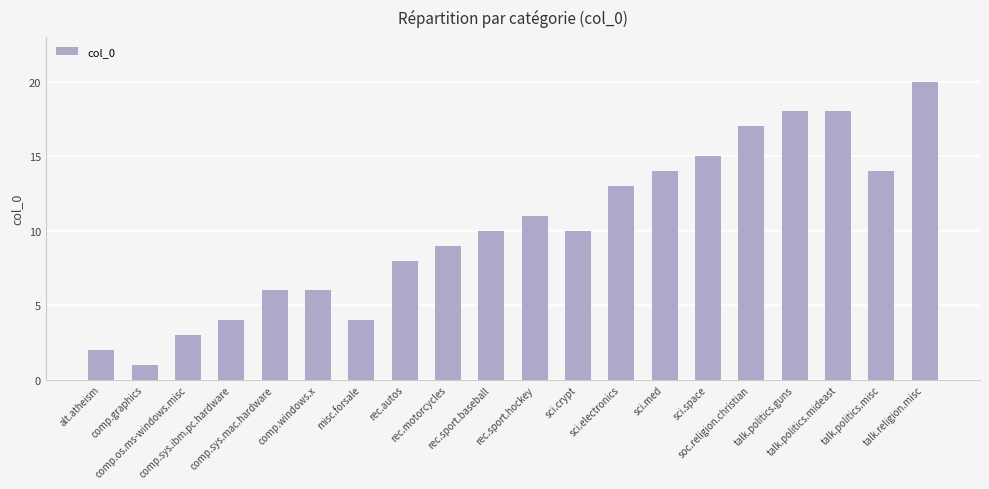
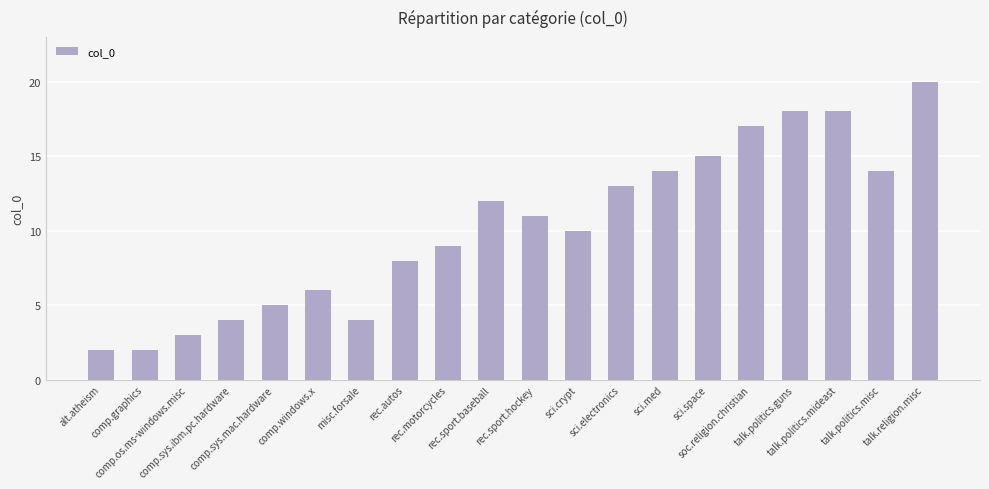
  {
    "alt.atheism": 2,
-   "comp.graphics": 1,
+   "comp.graphics": 2,
    "comp.os.ms-windows.misc": 3,
    "comp.sys.ibm.pc.hardware": 4,
-   "comp.sys.mac.hardware": 6,
+   "comp.sys.mac.hardware": 5,
    "comp.windows.x": 6,
    "misc.forsale": 4,
    "rec.autos": 8,
    "rec.motorcycles": 9,
-   "rec.sport.baseball": 10,
+   "rec.sport.baseball": 12,
    "rec.sport.hockey": 11,
    "sci.crypt": 10,
    "sci.electronics": 13,
    "sci.med": 14,
    "sci.space": 15,
    "soc.religion.christian": 17,
    "talk.politics.guns": 18,
    "talk.politics.mideast": 18,
    "talk.politics.misc": 14,
    "talk.religion.misc": 20
  }
